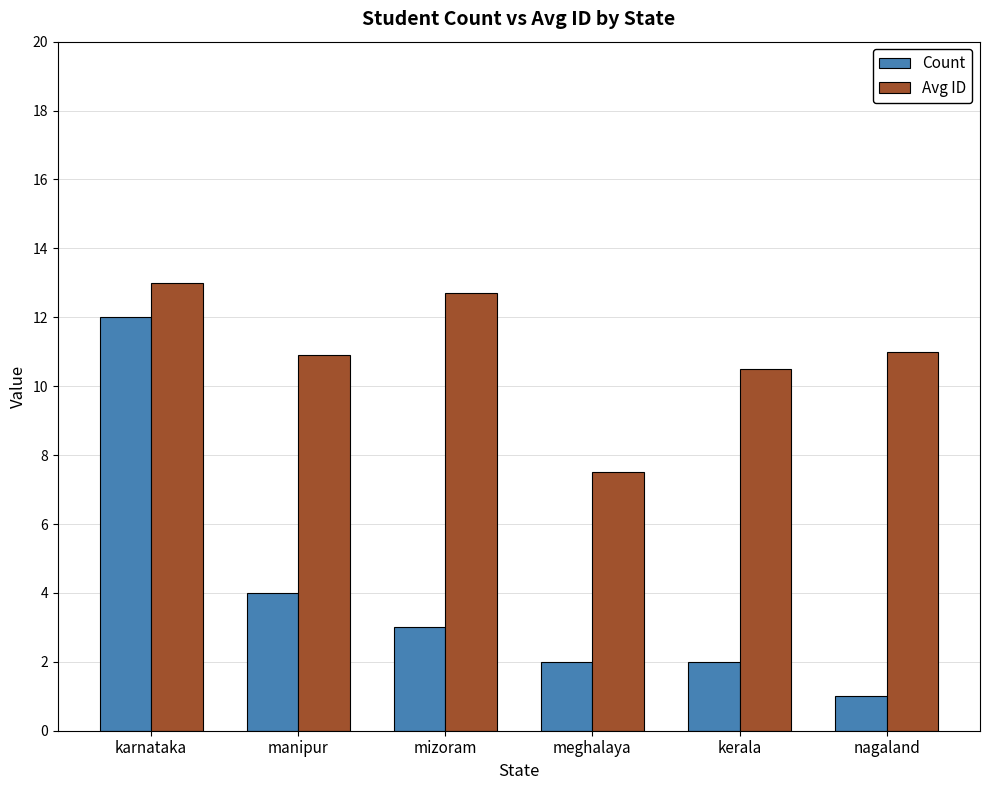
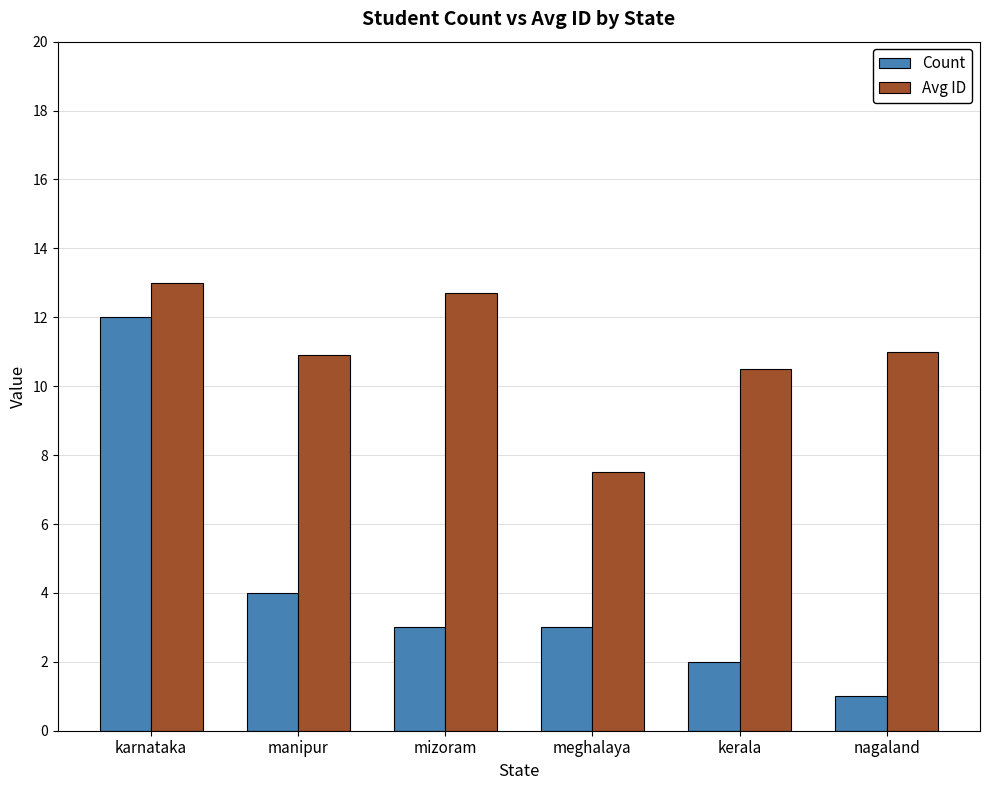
  {
    "Count": {
      "karnataka": 12,
      "manipur": 4,
      "mizoram": 3,
-     "meghalaya": 2,
+     "meghalaya": 3,
      "kerala": 2,
      "nagaland": 1
    },
    "Avg ID": {
      "karnataka": 13,
      "manipur": 10.9,
      "mizoram": 12.7,
      "meghalaya": 7.5,
      "kerala": 10.5,
      "nagaland": 11
    }
  }
